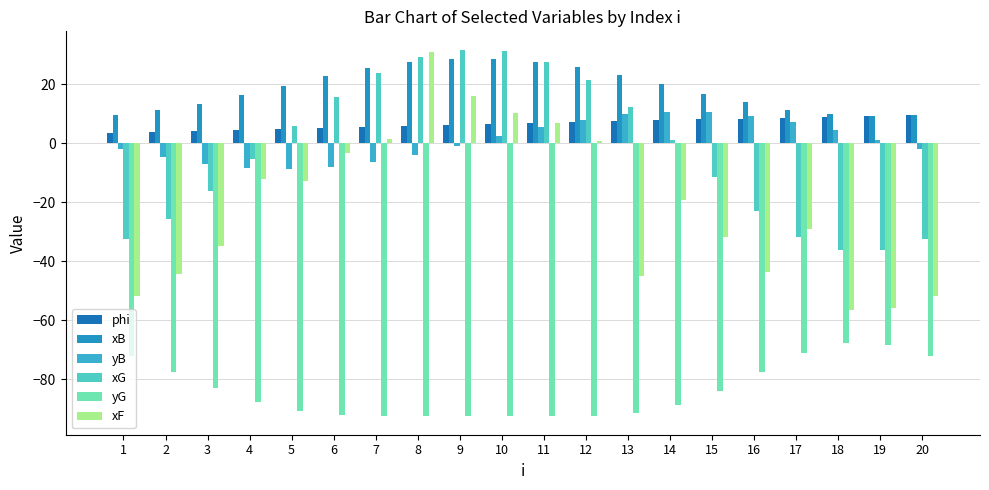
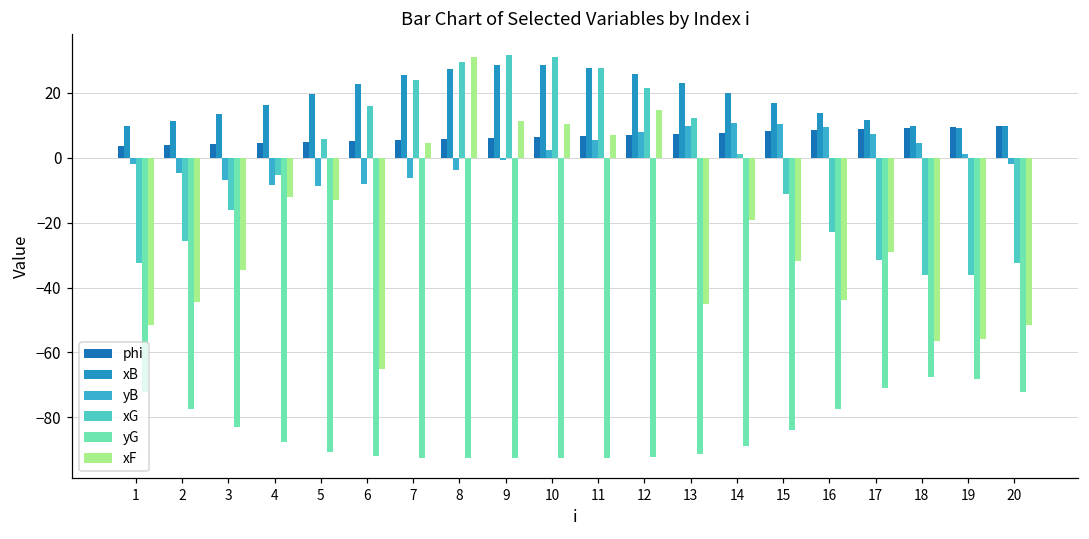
  {
    "xF": {
      "1": -52,
      "2": -44,
      "3": -35,
      "4": -12,
      "5": -13,
-     "6": -3,
-     "7": 1,
+     "6": -65,
+     "7": 4,
      "8": 31,
-     "9": 16,
+     "9": 11,
      "10": 10,
      "11": 7,
-     "12": 1,
+     "12": 15,
      "13": -45,
      "14": -19,
      "15": -32,
      "16": -44,
      "17": -29,
      "18": -56,
      "19": -56,
      "20": -52
    }
  }
